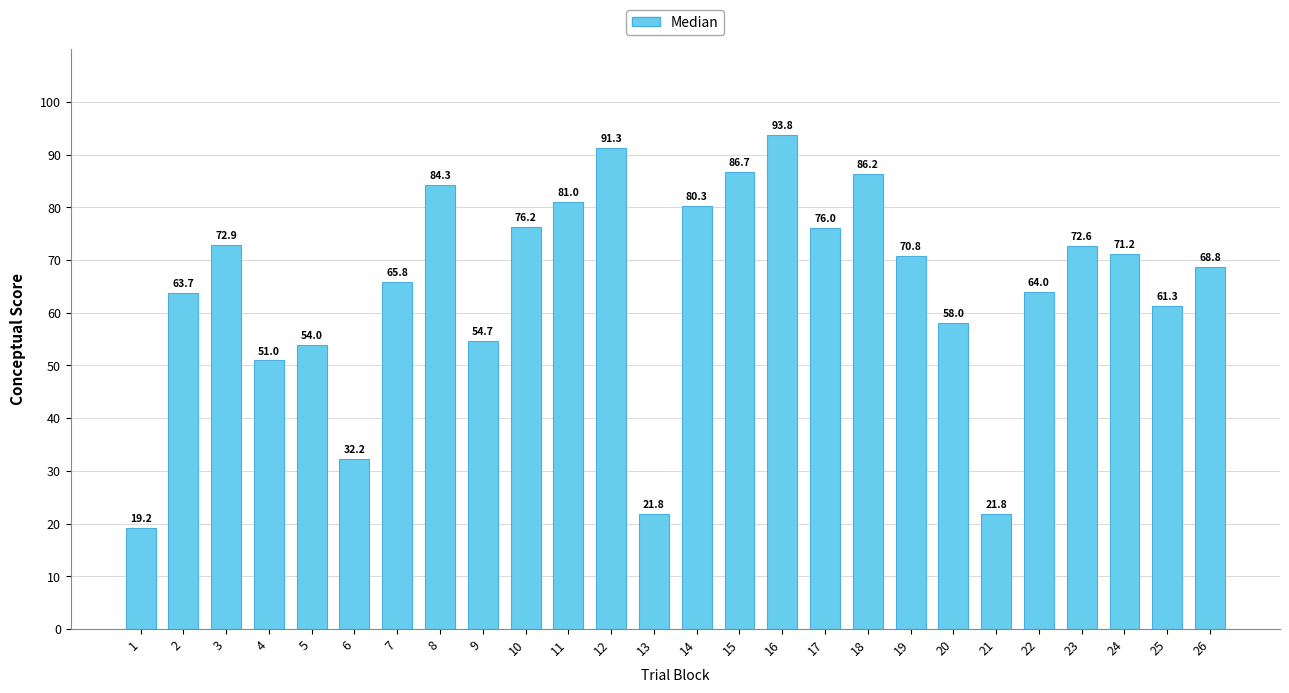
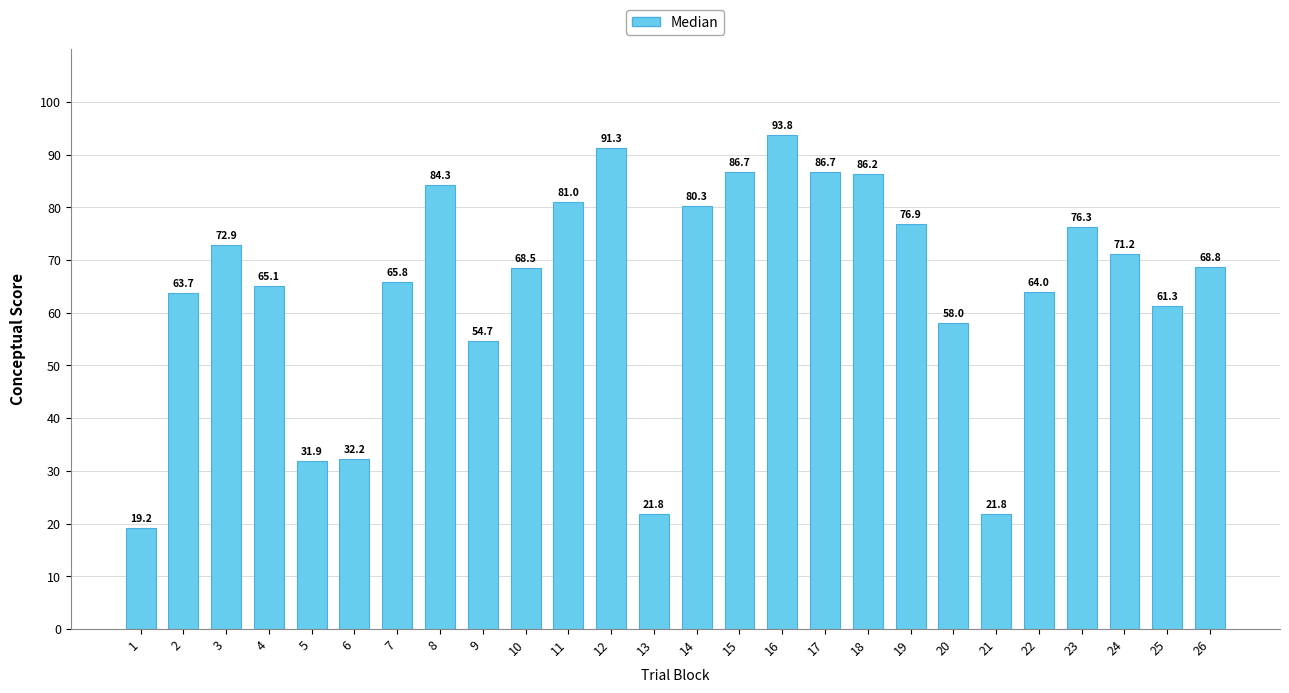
  {
    "1": 19.2,
    "2": 63.7,
    "3": 72.9,
-   "4": 51.0,
-   "5": 54.0,
+   "4": 65.1,
+   "5": 31.9,
    "6": 32.2,
    "7": 65.8,
    "8": 84.3,
    "9": 54.7,
-   "10": 76.2,
+   "10": 68.5,
    "11": 81.0,
    "12": 91.3,
    "13": 21.8,
    "14": 80.3,
    "15": 86.7,
    "16": 93.8,
-   "17": 76.0,
+   "17": 86.7,
    "18": 86.2,
-   "19": 70.8,
+   "19": 76.9,
    "20": 58.0,
    "21": 21.8,
    "22": 64.0,
-   "23": 72.6,
+   "23": 76.3,
    "24": 71.2,
    "25": 61.3,
    "26": 68.8
  }
